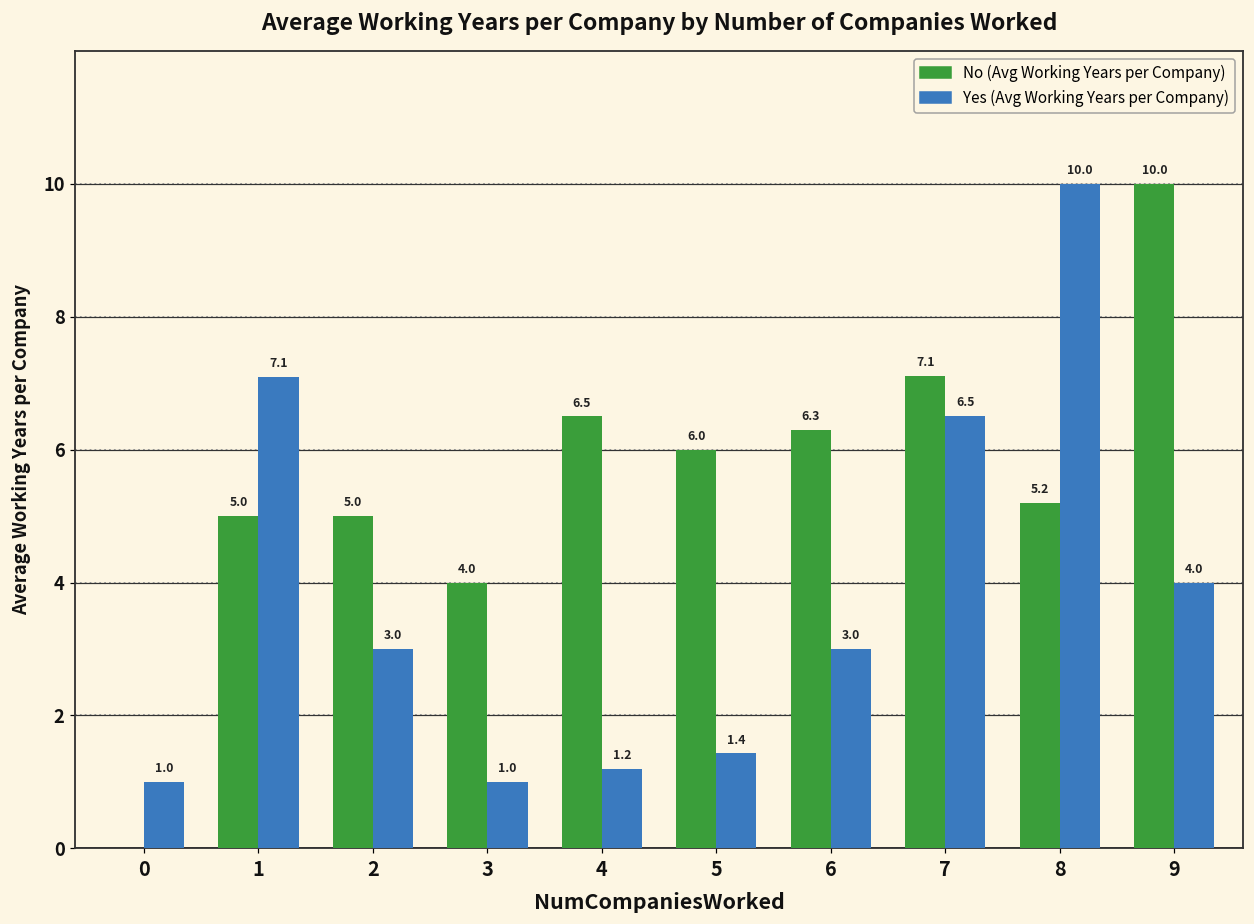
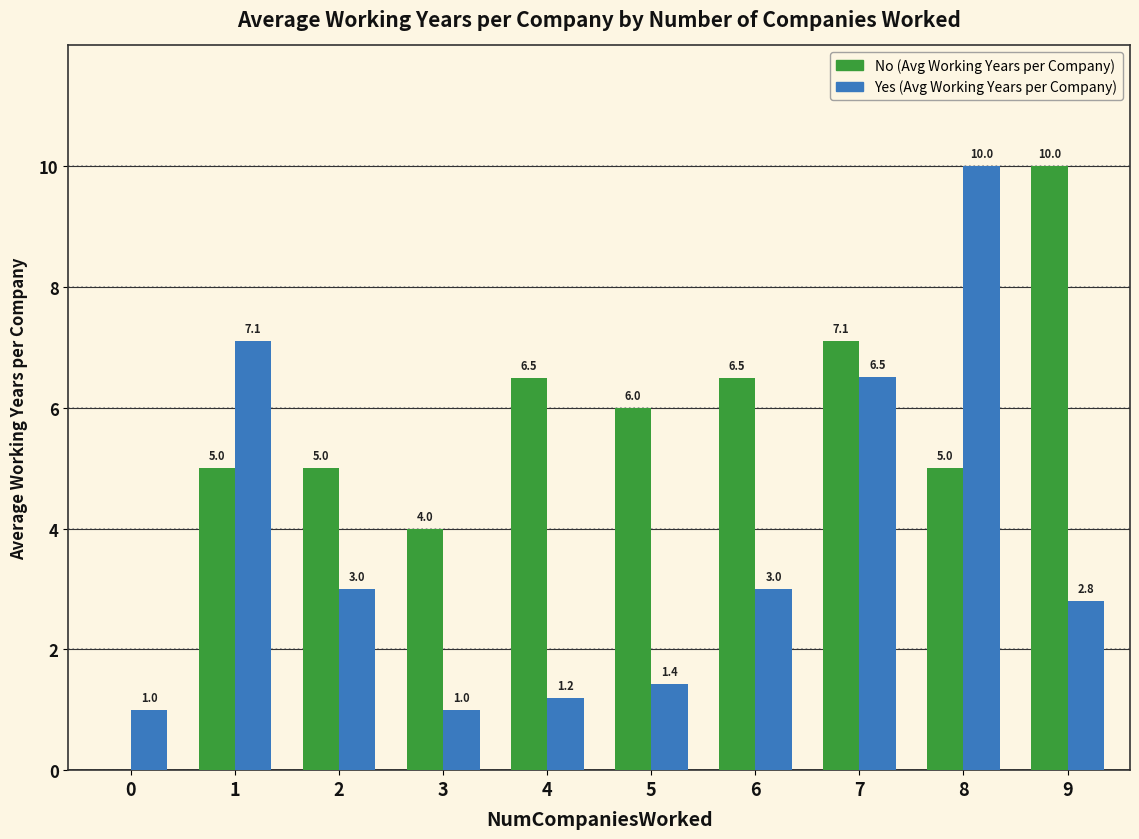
  {
    "No (Avg Working Years per Company)": {
      "1": 5.0,
      "2": 5.0,
      "3": 4.0,
      "4": 6.5,
      "5": 6.0,
-     "6": 6.3,
+     "6": 6.5,
      "7": 7.1,
-     "8": 5.2,
+     "8": 5.0,
      "9": 10.0
    },
    "Yes (Avg Working Years per Company)": {
      "0": 1.0,
      "1": 7.1,
      "2": 3.0,
      "3": 1.0,
      "4": 1.2,
      "5": 1.4,
      "6": 3.0,
      "7": 6.5,
      "8": 10.0,
-     "9": 4.0
+     "9": 2.8
    }
  }
